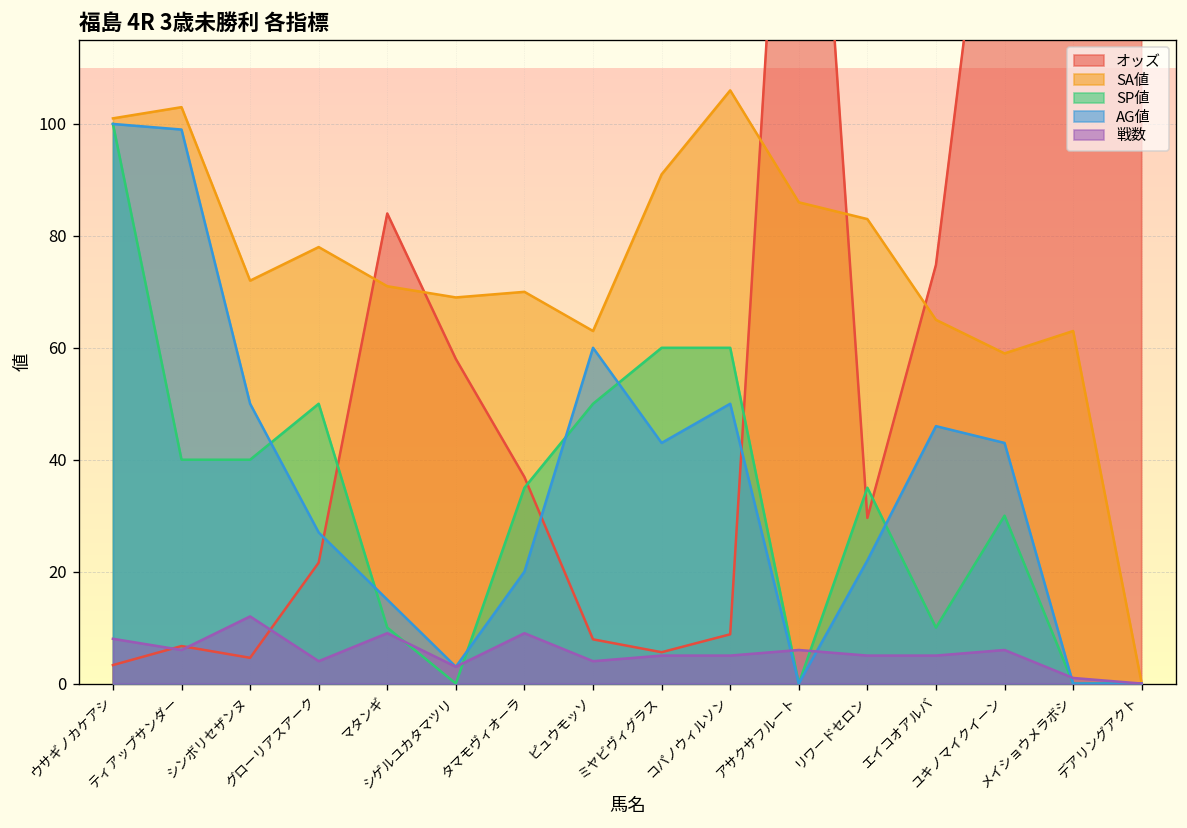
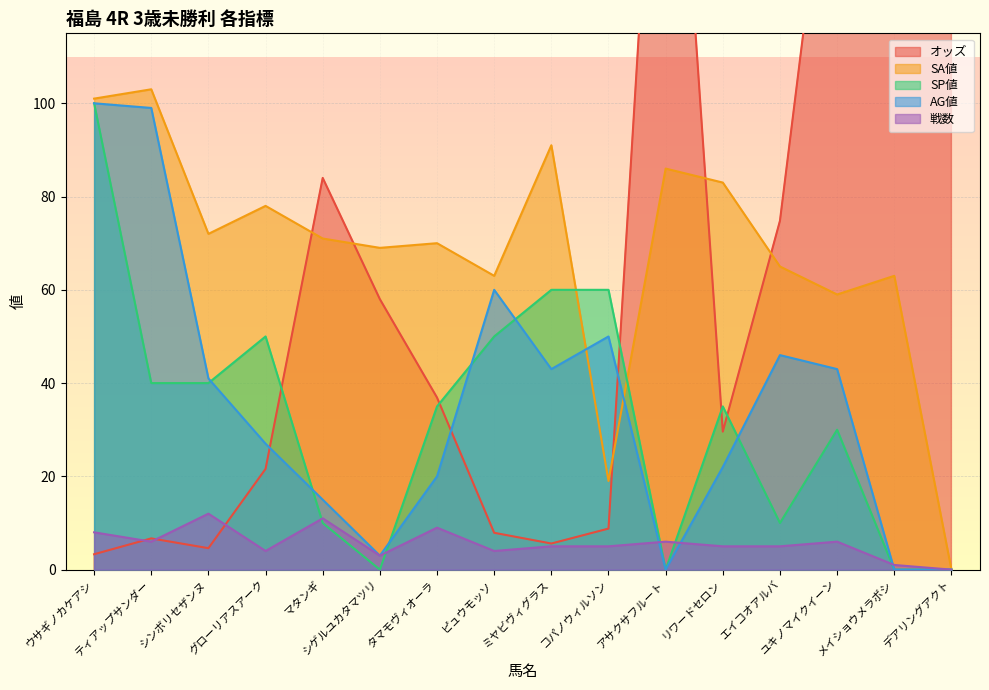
  {
    "オッズ": {
      "ウサギノカケアシ": 3,
      "ティアップサンダー": 7,
      "シンボリセザンヌ": 5,
      "グローリアスアーク": 22,
      "マタンギ": 84,
      "シゲルユカタマツリ": 58,
      "タマモヴィオーラ": 37,
      "ピュウモッソ": 8,
      "ミヤビヴィグラス": 6,
      "コパノウィルソン": 9,
      "リワードセロン": 30,
      "エイコオアルバ": 75
    },
    "SA値": {
      "ウサギノカケアシ": 101,
      "ティアップサンダー": 103,
      "シンボリセザンヌ": 72,
      "グローリアスアーク": 78,
      "マタンギ": 71,
      "シゲルユカタマツリ": 69,
      "タマモヴィオーラ": 70,
      "ピュウモッソ": 63,
      "ミヤビヴィグラス": 91,
-     "コパノウィルソン": 106,
+     "コパノウィルソン": 19,
      "アサクサフルート": 86,
      "リワードセロン": 83,
      "エイコオアルバ": 65,
      "ユキノマイクイーン": 59,
      "メイショウメラボシ": 63
    },
    "SP値": {
      "ティアップサンダー": 40,
      "シンボリセザンヌ": 40,
      "グローリアスアーク": 50,
      "マタンギ": 10,
      "シゲルユカタマツリ": 0,
      "タマモヴィオーラ": 35,
      "ピュウモッソ": 50,
      "ミヤビヴィグラス": 60,
      "コパノウィルソン": 60,
      "リワードセロン": 35,
      "エイコオアルバ": 10,
      "ユキノマイクイーン": 30
    },
    "AG値": {
      "ティアップサンダー": 99,
-     "シンボリセザンヌ": 50,
+     "シンボリセザンヌ": 41,
      "グローリアスアーク": 27,
      "マタンギ": 15,
      "タマモヴィオーラ": 20,
      "ピュウモッソ": 60,
      "ミヤビヴィグラス": 43,
      "コパノウィルソン": 50,
      "リワードセロン": 22,
      "エイコオアルバ": 46,
      "ユキノマイクイーン": 43
    },
    "戦数": {
      "ウサギノカケアシ": 8,
      "ティアップサンダー": 6,
      "シンボリセザンヌ": 12,
      "グローリアスアーク": 4,
-     "マタンギ": 9,
+     "マタンギ": 11,
      "タマモヴィオーラ": 9,
      "ピュウモッソ": 4,
      "ミヤビヴィグラス": 5,
      "コパノウィルソン": 5,
      "アサクサフルート": 6,
      "リワードセロン": 5,
      "エイコオアルバ": 5,
      "ユキノマイクイーン": 6,
      "メイショウメラボシ": 1
    }
  }
